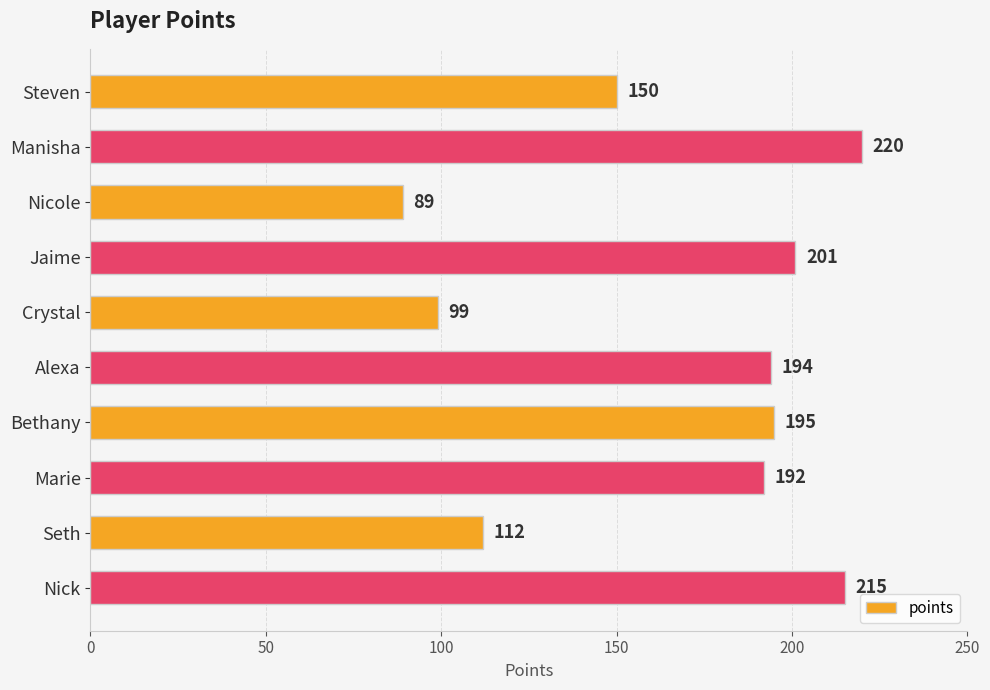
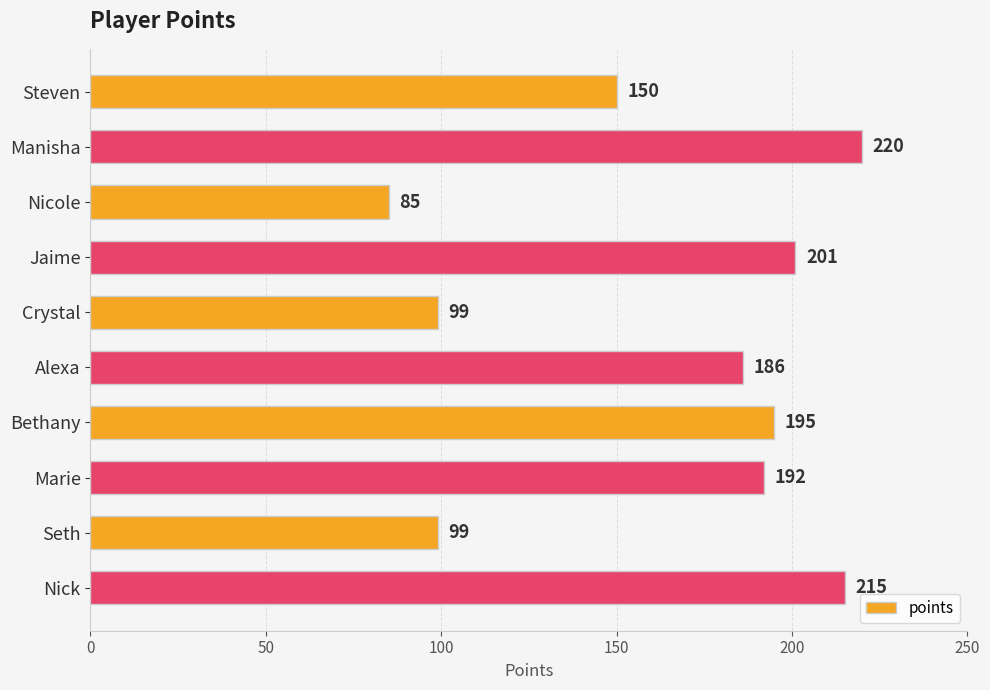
  {
    "Steven": 150,
    "Manisha": 220,
-   "Nicole": 89,
+   "Nicole": 85,
    "Jaime": 201,
    "Crystal": 99,
-   "Alexa": 194,
+   "Alexa": 186,
    "Bethany": 195,
    "Marie": 192,
-   "Seth": 112
+   "Seth": 99
  }
